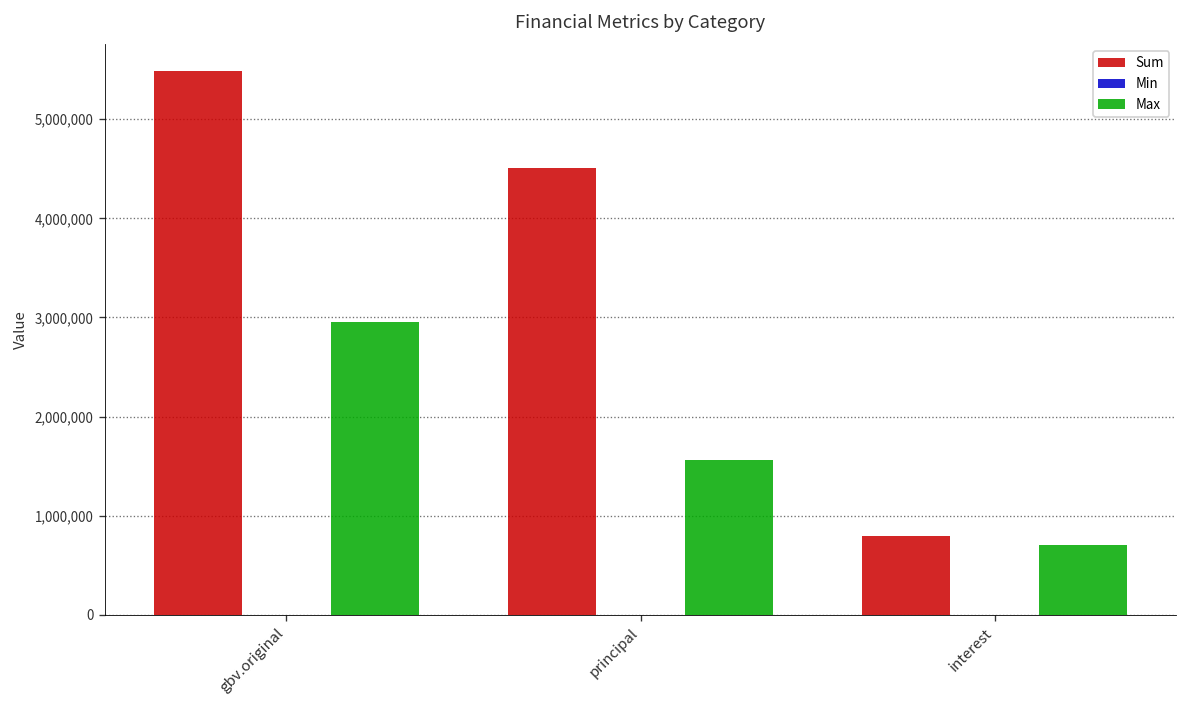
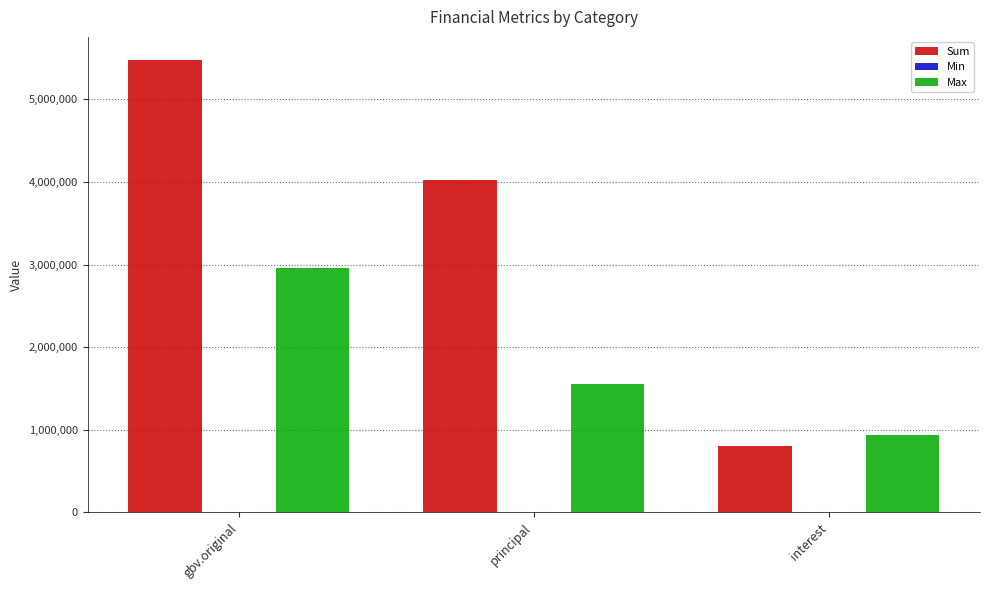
  {
    "Sum": {
      "gbv.original": "5,500,000",
-     "principal": "4,500,000",
+     "principal": "4,000,000",
      "interest": "800,000"
    },
    "Min": {
      "interest": "0"
    },
    "Max": {
      "gbv.original": "3,000,000",
      "principal": "1,600,000",
-     "interest": "700,000"
+     "interest": "900,000"
    }
  }
